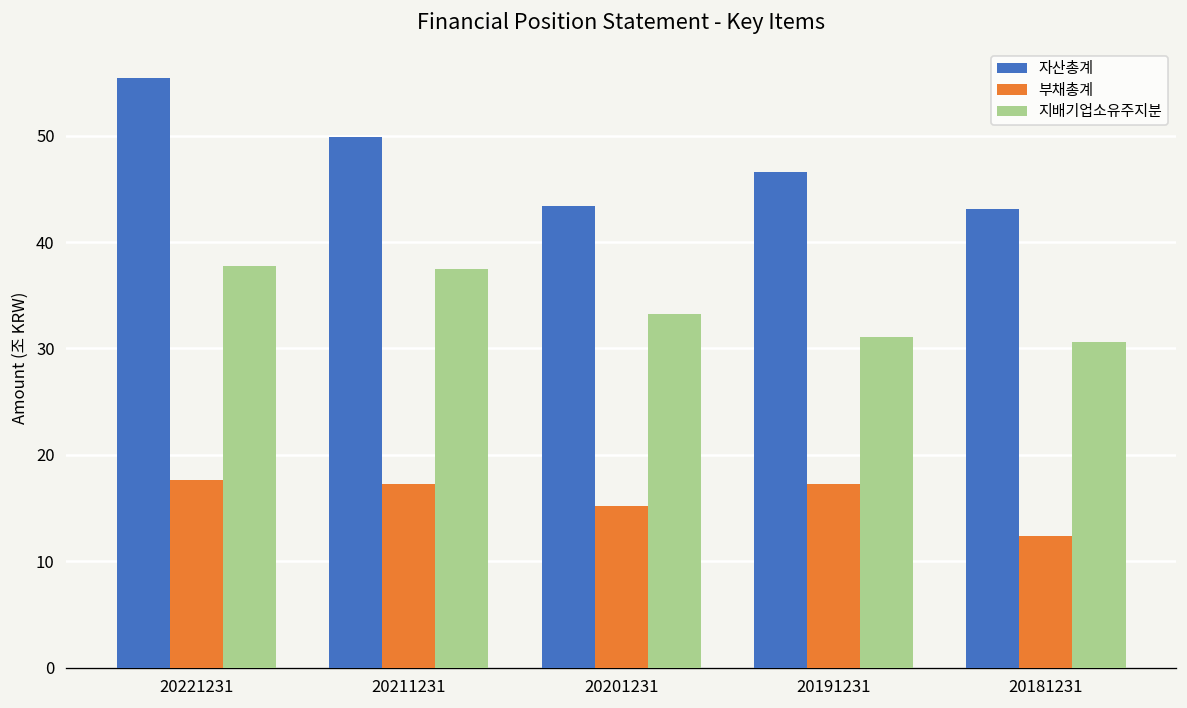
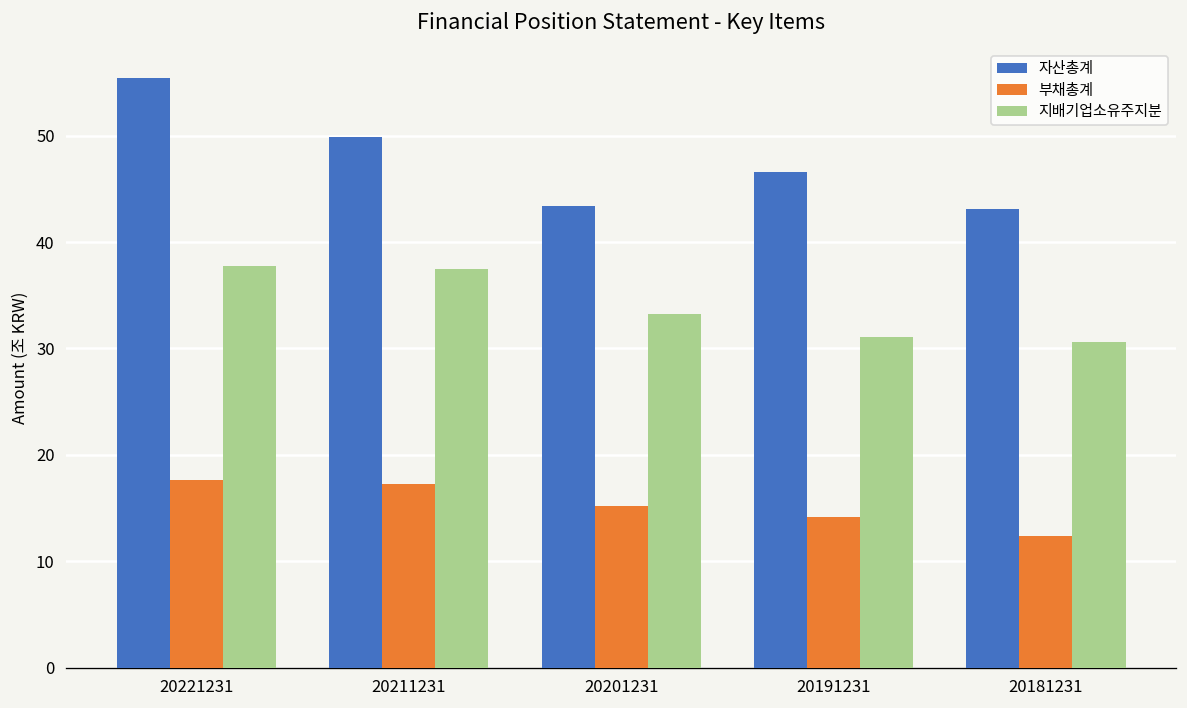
  {
    "자산총계": {
      "20221231": 55,
      "20211231": 50,
      "20201231": 43,
      "20191231": 47,
      "20181231": 43
    },
    "부채총계": {
      "20221231": 18,
      "20211231": 17,
      "20201231": 15,
-     "20191231": 17,
+     "20191231": 14,
      "20181231": 12
    },
    "지배기업소유주지분": {
      "20221231": 38,
      "20211231": 37,
      "20201231": 33,
      "20191231": 31,
      "20181231": 31
    }
  }
